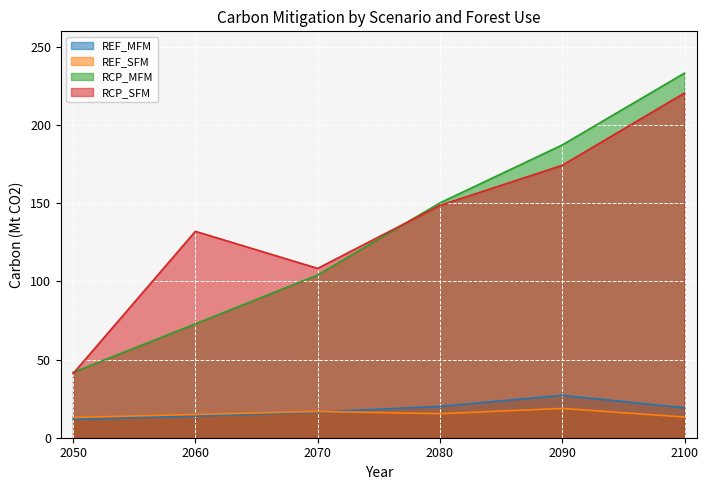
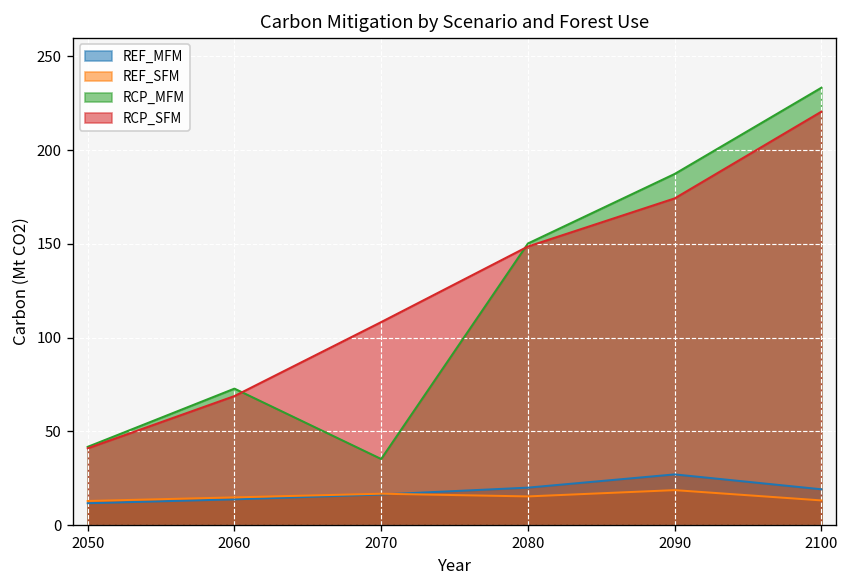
  {
    "REF_MFM": {
      "2080": 20,
      "2090": 27,
      "2100": 19
    },
    "REF_SFM": {
      "2080": 15,
      "2090": 19,
      "2100": 13
    },
    "RCP_MFM": {
      "2060": 73,
-     "2070": 104,
+     "2070": 35,
      "2090": 187,
      "2100": 233
    },
    "RCP_SFM": {
-     "2060": 132,
+     "2060": 69,
      "2070": 108,
      "2090": 174,
      "2100": 221
    }
  }
